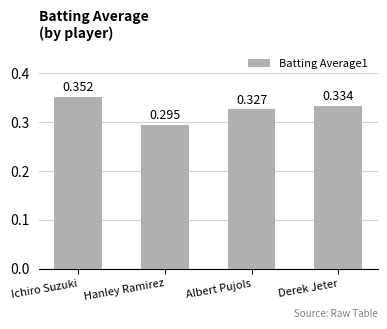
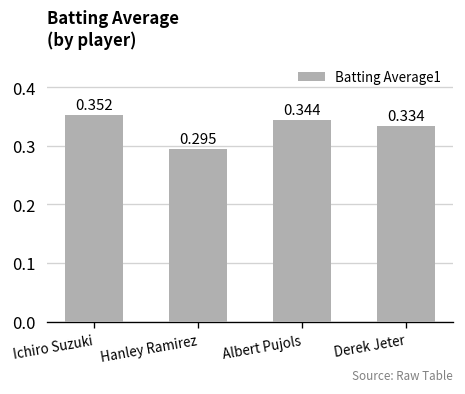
  {
    "Ichiro Suzuki": 0.352,
    "Hanley Ramirez": 0.295,
-   "Albert Pujols": 0.327,
+   "Albert Pujols": 0.344,
    "Derek Jeter": 0.334
  }
